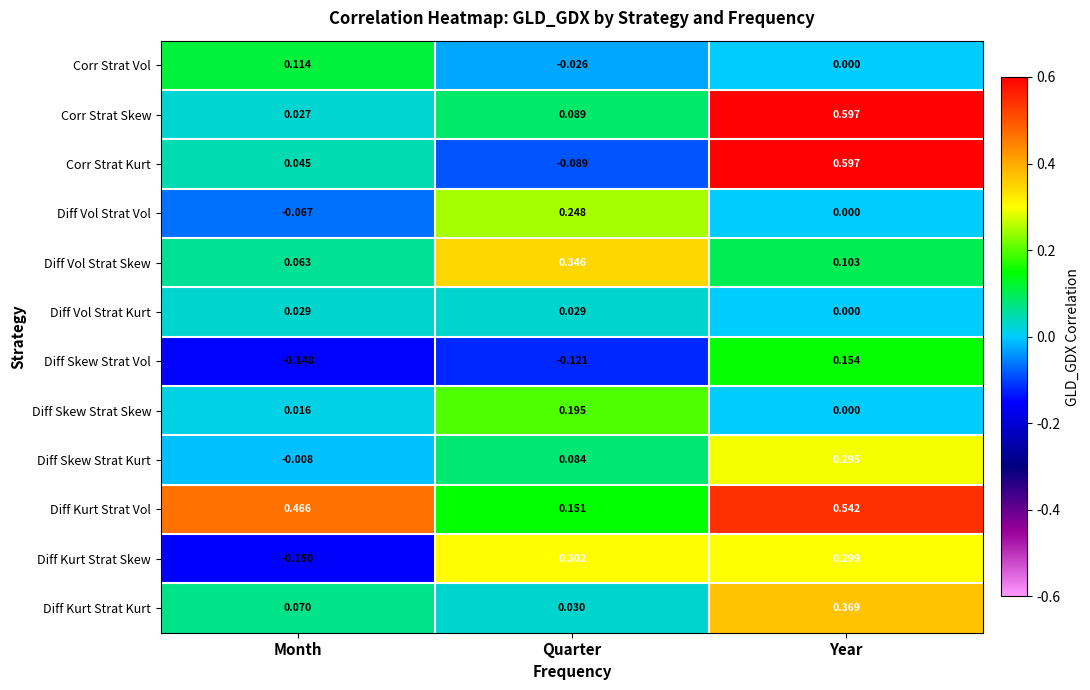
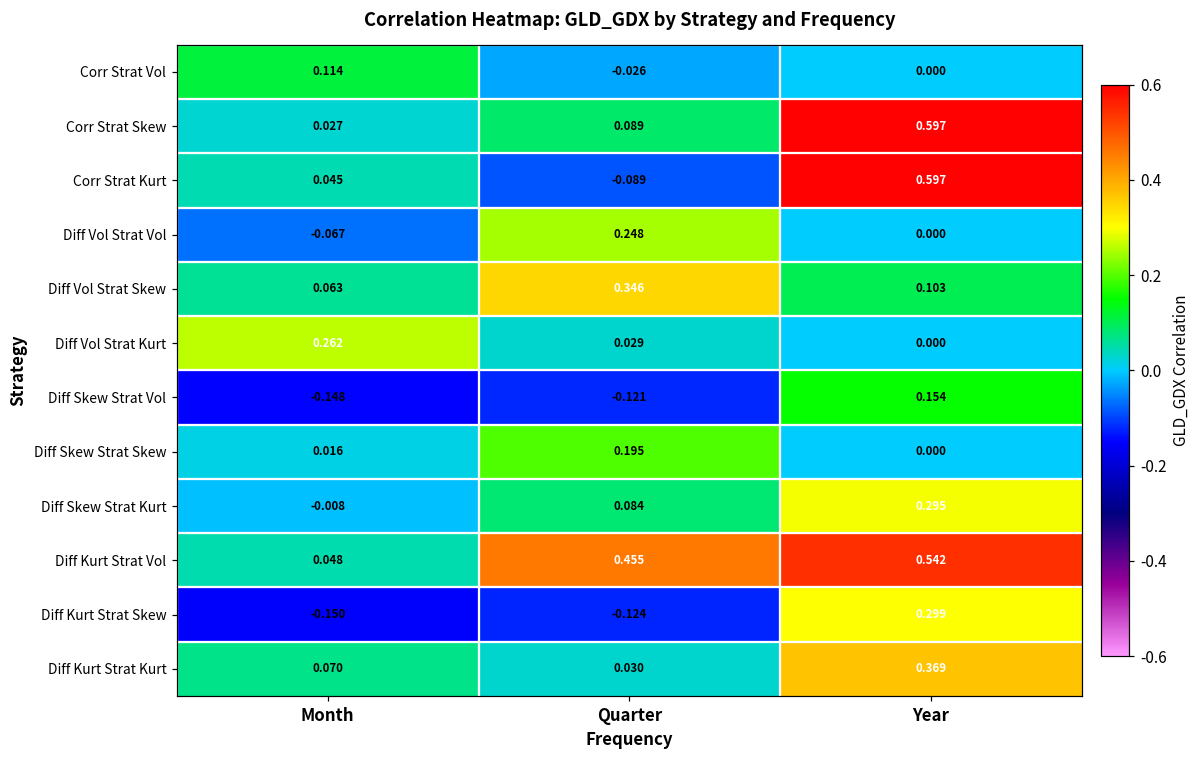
  {
    "Corr Strat Vol": {
      "Month": 0.114,
      "Quarter": -0.026,
      "Year": 0.000
    },
    "Corr Strat Skew": {
      "Month": 0.027,
      "Quarter": 0.089,
      "Year": 0.597
    },
    "Corr Strat Kurt": {
      "Month": 0.045,
      "Quarter": -0.089,
      "Year": 0.597
    },
    "Diff Vol Strat Vol": {
      "Month": -0.067,
      "Quarter": 0.248,
      "Year": 0.000
    },
    "Diff Vol Strat Skew": {
      "Month": 0.063,
      "Quarter": 0.346,
      "Year": 0.103
    },
    "Diff Vol Strat Kurt": {
-     "Month": 0.029,
+     "Month": 0.262,
      "Quarter": 0.029,
      "Year": 0.000
    },
    "Diff Skew Strat Vol": {
      "Month": -0.148,
      "Quarter": -0.121,
      "Year": 0.154
    },
    "Diff Skew Strat Skew": {
      "Month": 0.016,
      "Quarter": 0.195,
      "Year": 0.000
    },
    "Diff Skew Strat Kurt": {
      "Month": -0.008,
      "Quarter": 0.084,
      "Year": 0.295
    },
    "Diff Kurt Strat Vol": {
-     "Month": 0.466,
-     "Quarter": 0.151,
+     "Month": 0.048,
+     "Quarter": 0.455,
      "Year": 0.542
    },
    "Diff Kurt Strat Skew": {
      "Month": -0.150,
-     "Quarter": 0.302,
+     "Quarter": -0.124,
      "Year": 0.299
    },
    "Diff Kurt Strat Kurt": {
      "Month": 0.070,
      "Quarter": 0.030,
      "Year": 0.369
    }
  }
